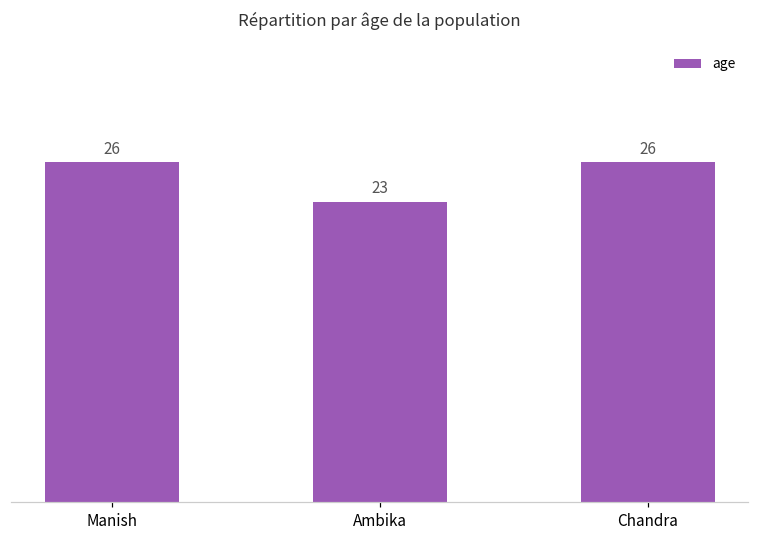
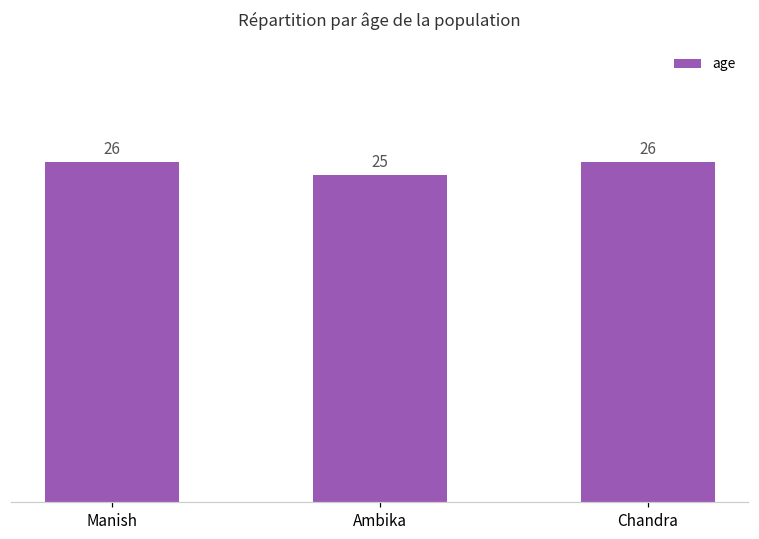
  {
    "Manish": 26,
-   "Ambika": 23,
+   "Ambika": 25,
    "Chandra": 26
  }
